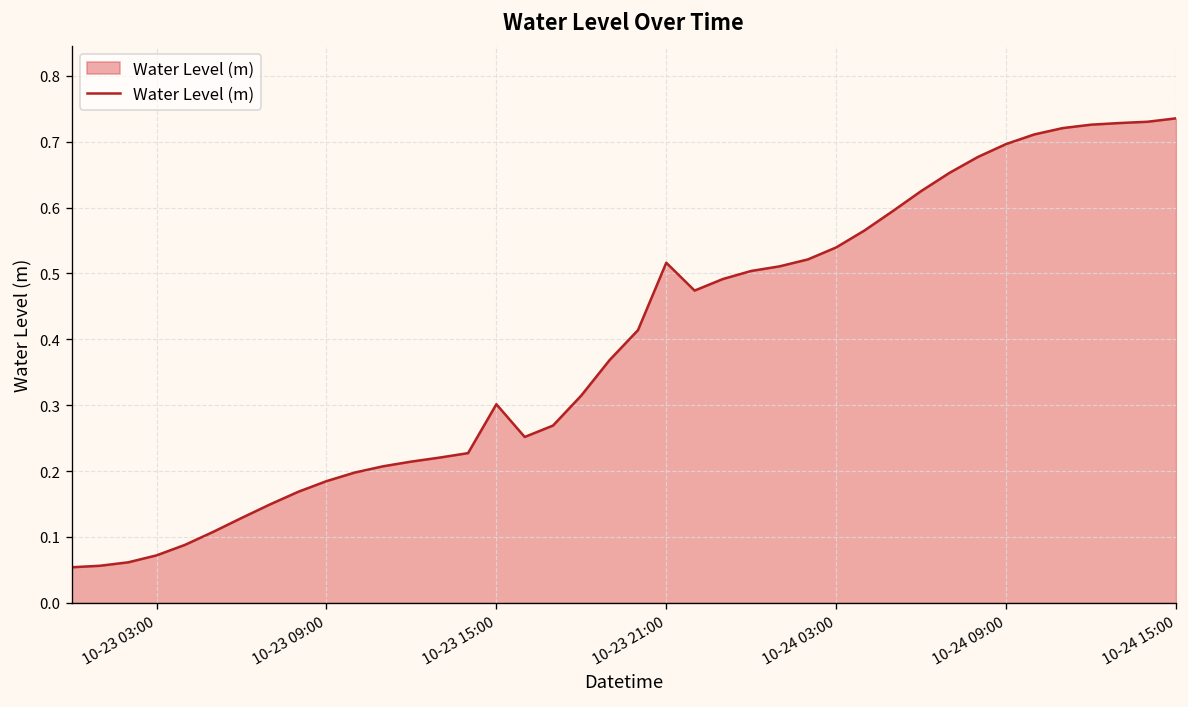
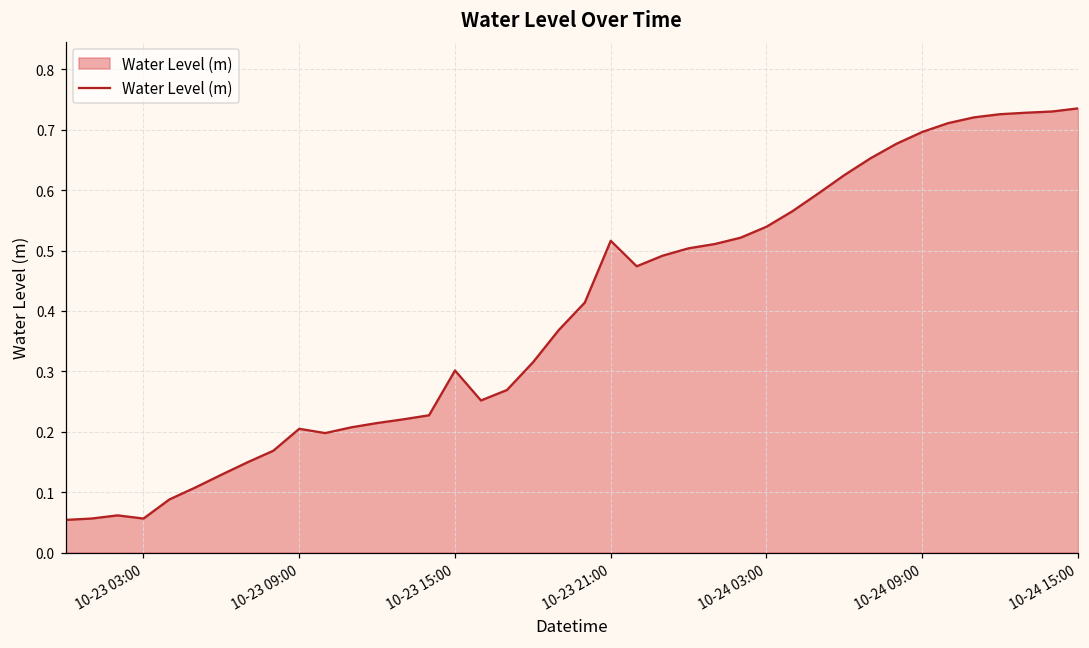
  {
-   "10-23 03:00": 0.07,
-   "10-23 09:00": 0.18,
+   "10-23 03:00": 0.06,
+   "10-23 09:00": 0.20,
    "10-23 15:00": 0.30,
    "10-23 21:00": 0.52,
    "10-24 03:00": 0.54,
    "10-24 09:00": 0.70,
    "10-24 15:00": 0.74
  }
